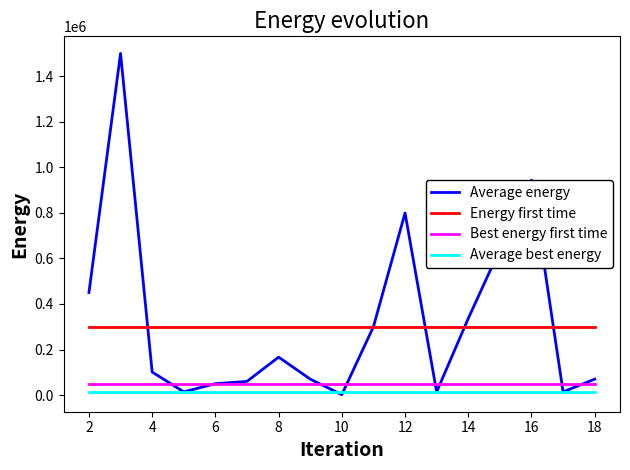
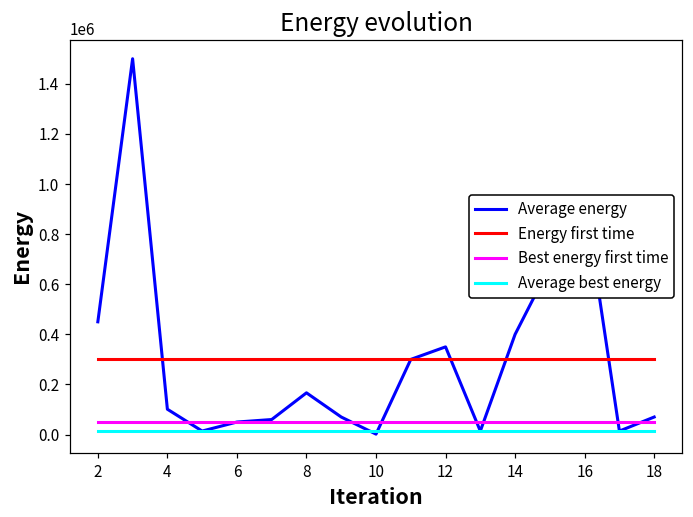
  {
    "Average energy": {
      "2": 450000,
      "4": 100000,
      "8": 170000,
      "10": 0,
-     "12": 800000,
-     "14": 340000,
+     "12": 350000,
+     "14": 400000,
      "18": 70000
    },
    "Energy first time": {
      "2": 300000,
      "4": 300000,
      "6": 300000,
      "8": 300000,
      "10": 300000,
      "12": 300000,
      "14": 300000,
      "16": 300000,
      "18": 300000
    },
    "Best energy first time": {
      "2": 50000,
      "4": 50000,
      "8": 50000,
      "10": 50000,
      "12": 50000,
      "14": 50000,
      "16": 50000,
      "18": 50000
    },
    "Average best energy": {
      "2": 10000,
      "4": 10000,
      "6": 10000,
      "8": 10000,
      "10": 10000,
      "12": 10000,
      "14": 10000,
      "16": 10000,
      "18": 10000
    }
  }
